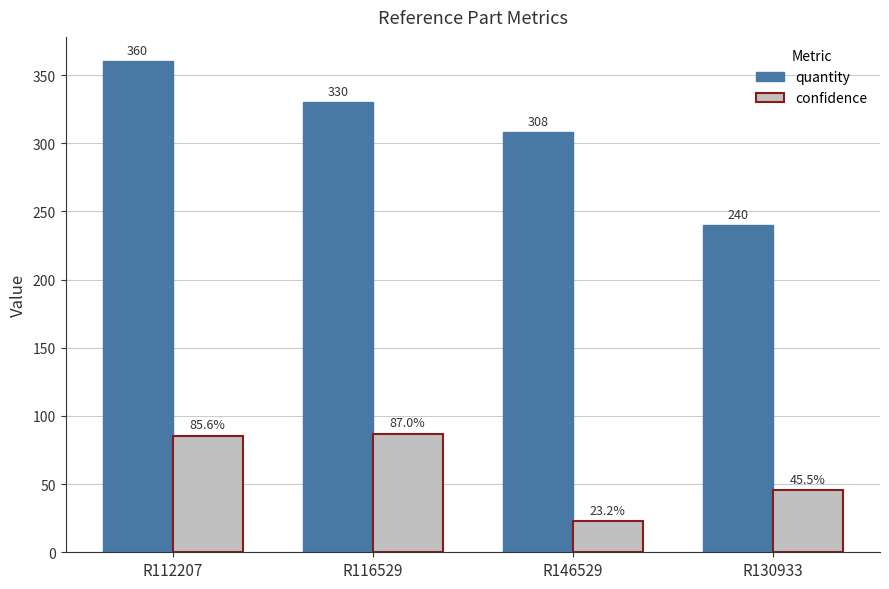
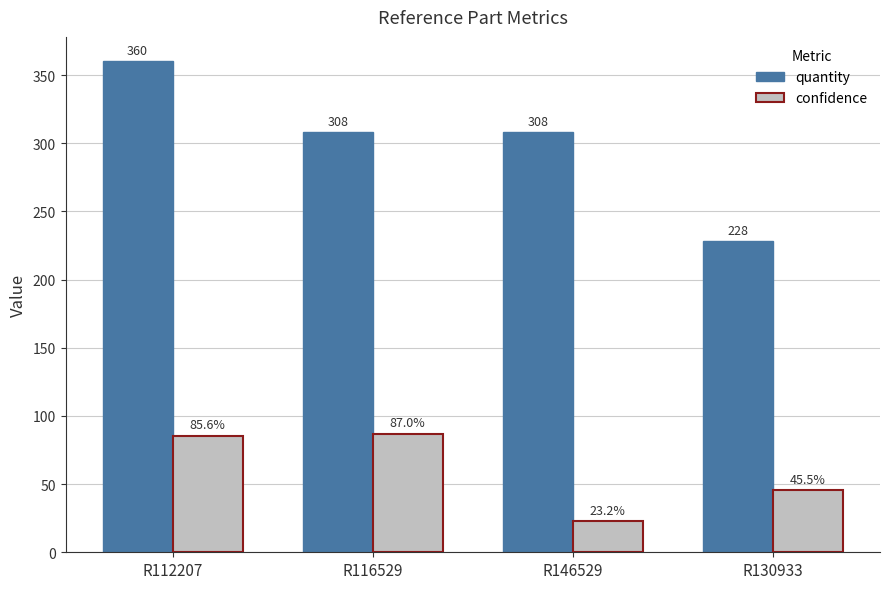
  {
    "quantity": {
      "R112207": "360",
-     "R116529": "330",
+     "R116529": "308",
      "R146529": "308",
-     "R130933": "240"
+     "R130933": "228"
    },
    "confidence": {
      "R112207": "85.6%",
      "R116529": "87.0%",
      "R146529": "23.2%",
      "R130933": "45.5%"
    }
  }
